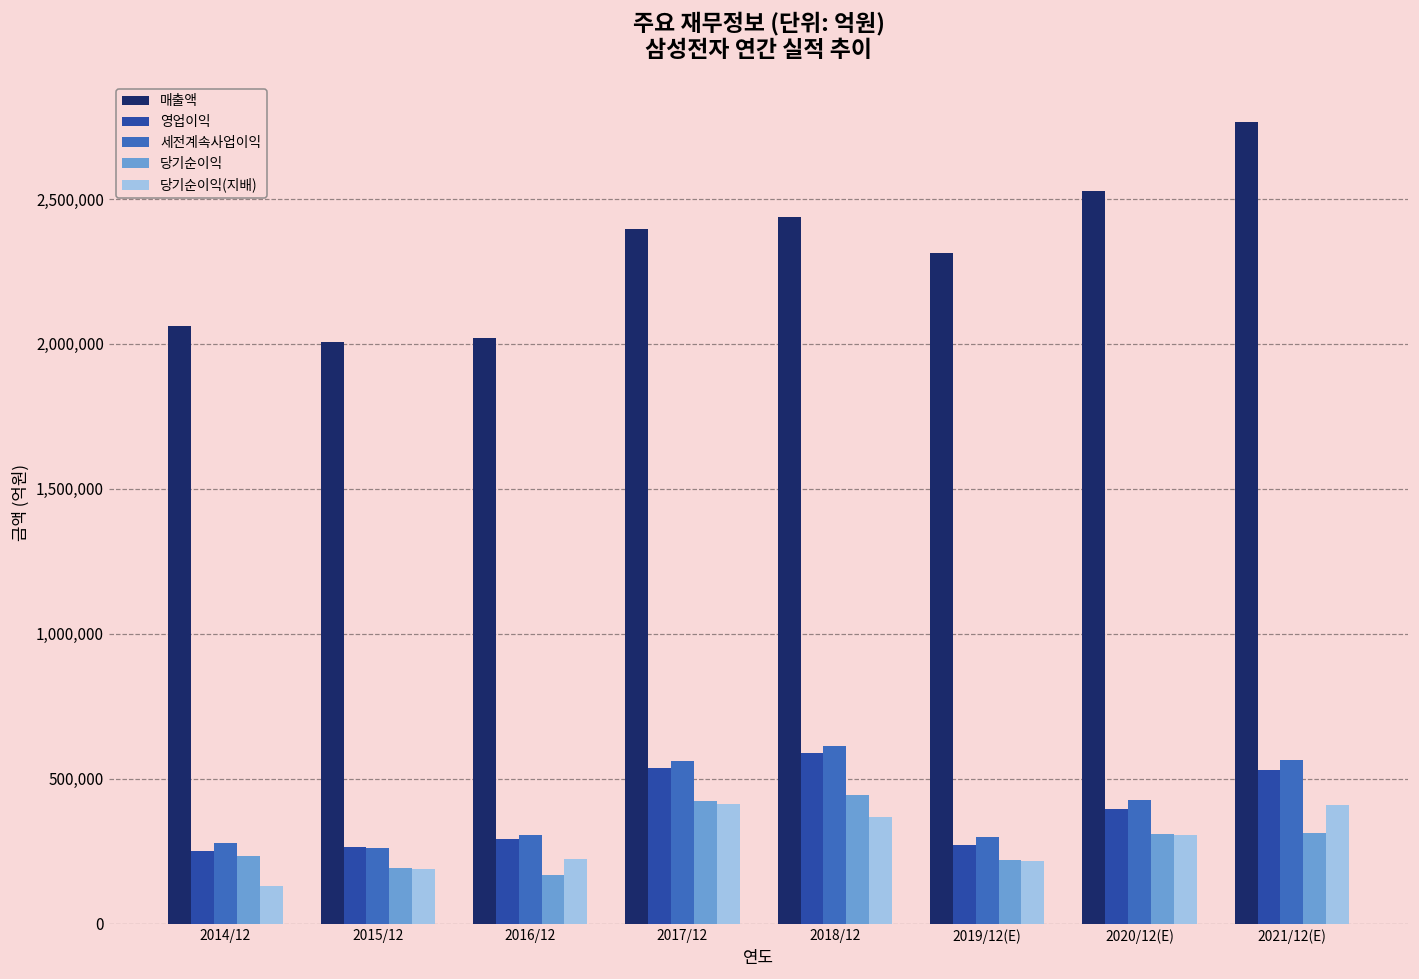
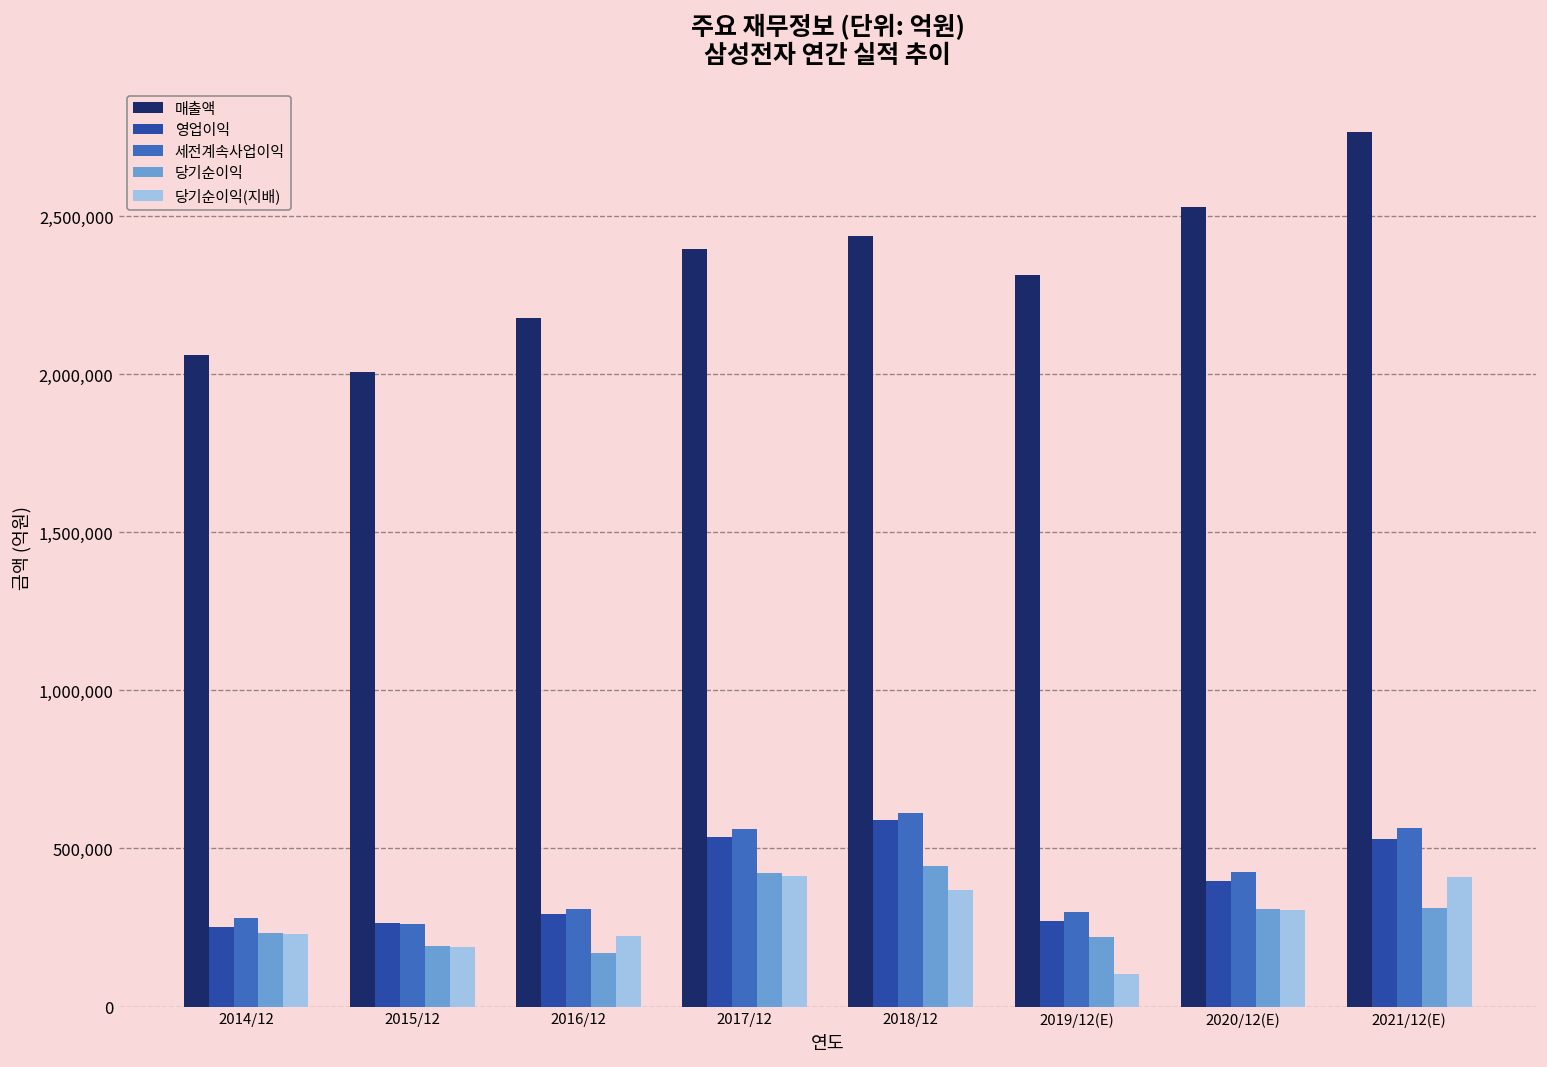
  {
    "매출액": {
      "2014/12": "2,060,000",
      "2015/12": "2,010,000",
-     "2016/12": "2,020,000",
+     "2016/12": "2,180,000",
      "2017/12": "2,400,000",
      "2018/12": "2,440,000",
      "2019/12(E)": "2,310,000",
      "2020/12(E)": "2,530,000",
      "2021/12(E)": "2,770,000"
    },
    "당기순이익": {
      "2014/12": "230,000",
      "2015/12": "190,000",
      "2016/12": "170,000",
      "2017/12": "420,000",
      "2018/12": "440,000",
      "2019/12(E)": "220,000",
      "2020/12(E)": "310,000",
      "2021/12(E)": "310,000"
    },
    "당기순이익(지배)": {
-     "2014/12": "130,000",
+     "2014/12": "230,000",
      "2015/12": "190,000",
      "2016/12": "220,000",
      "2017/12": "410,000",
      "2018/12": "370,000",
-     "2019/12(E)": "220,000",
+     "2019/12(E)": "100,000",
      "2020/12(E)": "310,000",
      "2021/12(E)": "410,000"
    }
  }
